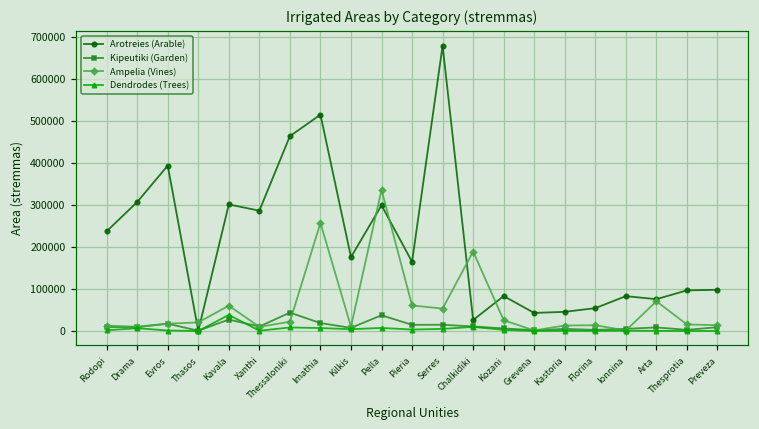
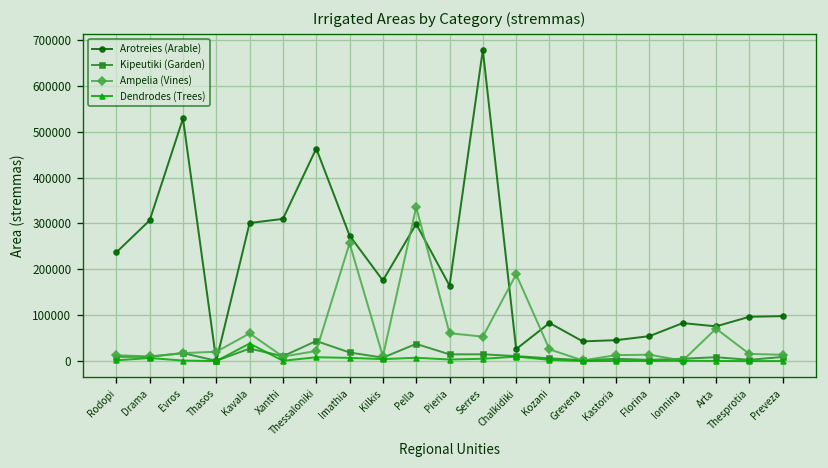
  {
    "Arotreies (Arable)": {
      "Rodopi": 240000,
      "Drama": 310000,
-     "Evros": 390000,
+     "Evros": 530000,
      "Kavala": 300000,
-     "Xanthi": 290000,
+     "Xanthi": 310000,
      "Thessaloniki": 460000,
-     "Imathia": 510000,
+     "Imathia": 270000,
      "Kilkis": 180000,
      "Pella": 300000,
      "Pieria": 160000,
      "Serres": 680000,
      "Chalkidiki": 30000,
      "Kozani": 80000,
      "Grevena": 40000,
      "Kastoria": 50000,
      "Florina": 50000,
      "Ionnina": 80000,
      "Thesprotia": 100000,
      "Preveza": 100000
    }
  }
